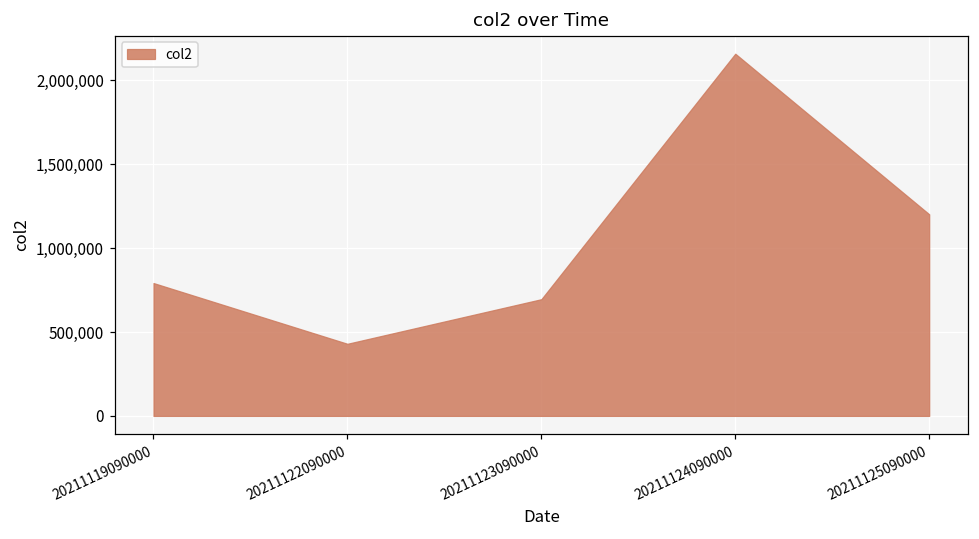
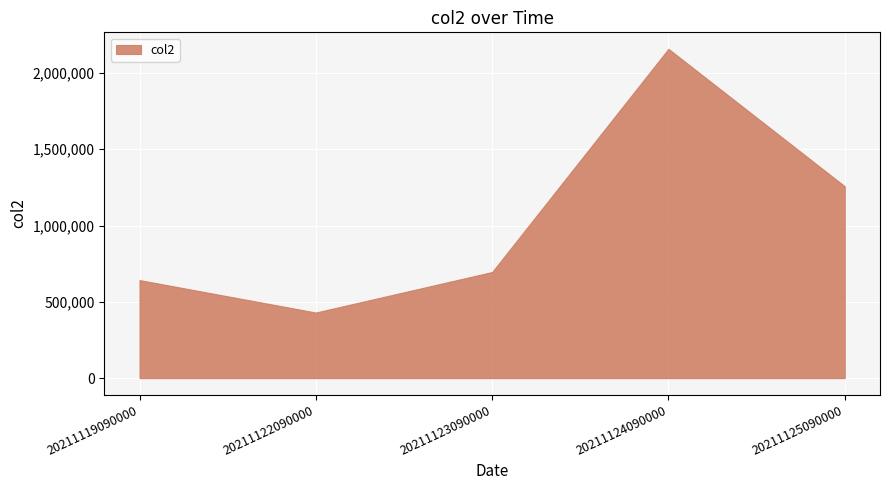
  {
-   "20211119090000": "790,000",
+   "20211119090000": "640,000",
    "20211122090000": "430,000",
    "20211123090000": "700,000",
    "20211124090000": "2,160,000",
-   "20211125090000": "1,200,000"
+   "20211125090000": "1,260,000"
  }
